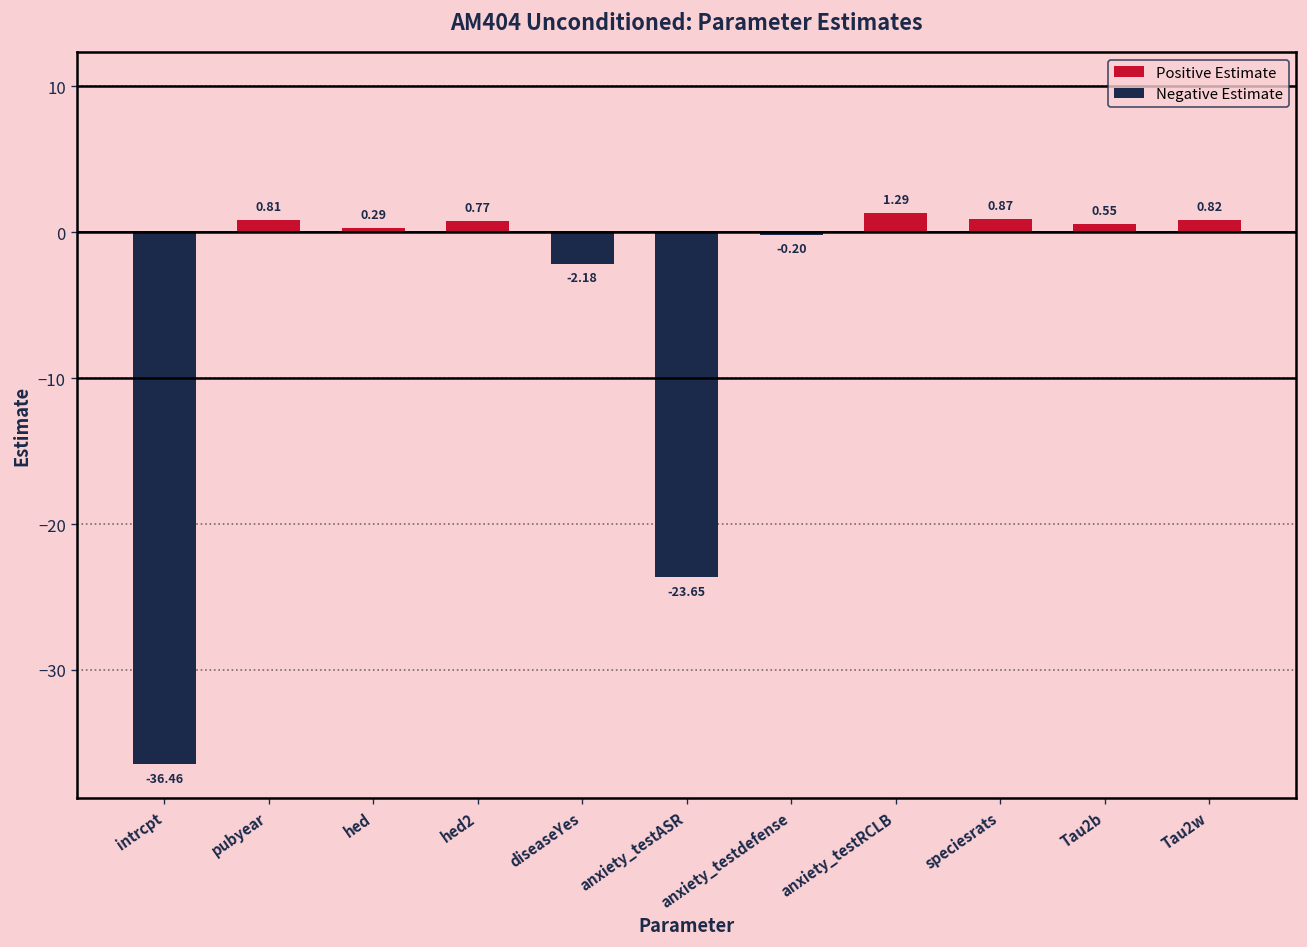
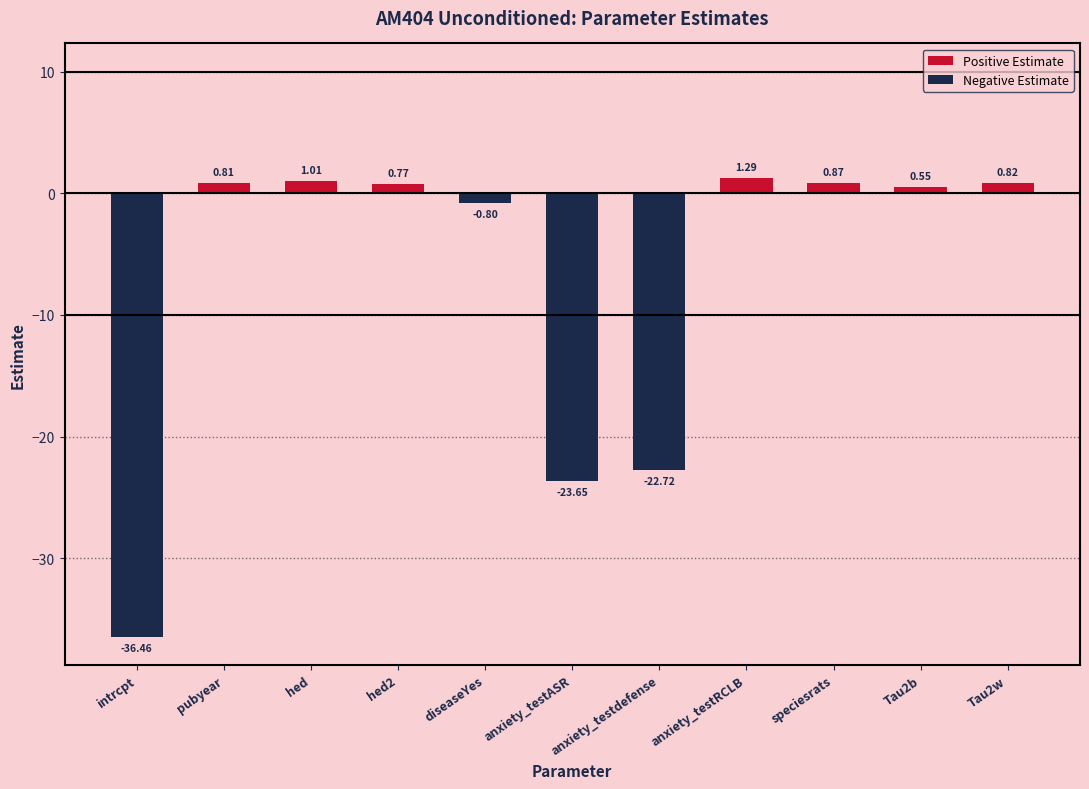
  {
    "intrcpt": -36.46,
    "pubyear": 0.81,
-   "hed": 0.29,
+   "hed": 1.01,
    "hed2": 0.77,
-   "diseaseYes": -2.18,
+   "diseaseYes": -0.80,
    "anxiety_testASR": -23.65,
-   "anxiety_testdefense": -0.20,
+   "anxiety_testdefense": -22.72,
    "anxiety_testRCLB": 1.29,
    "speciesrats": 0.87,
    "Tau2b": 0.55,
    "Tau2w": 0.82
  }
